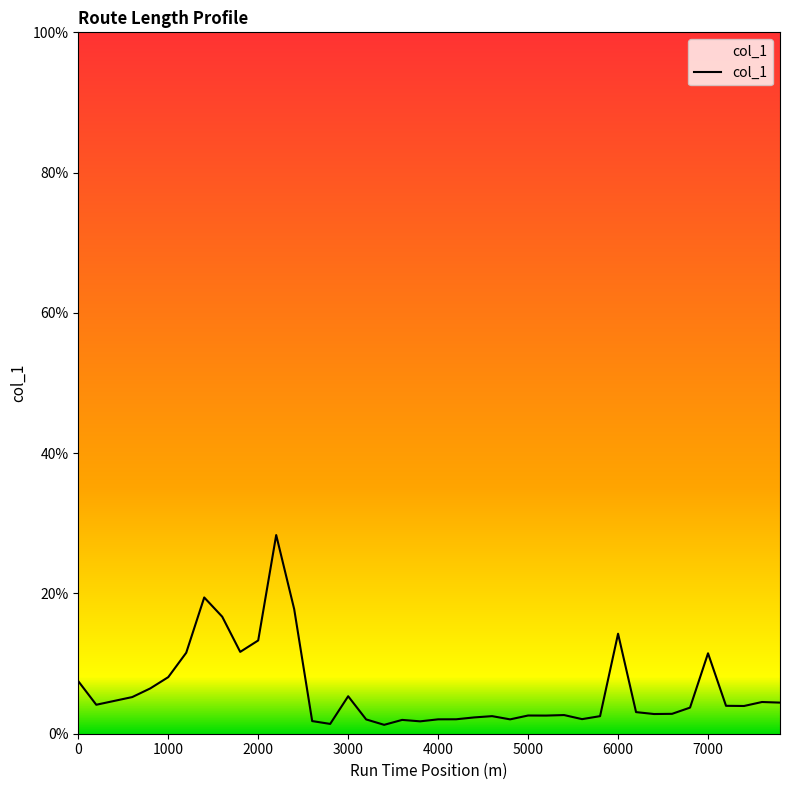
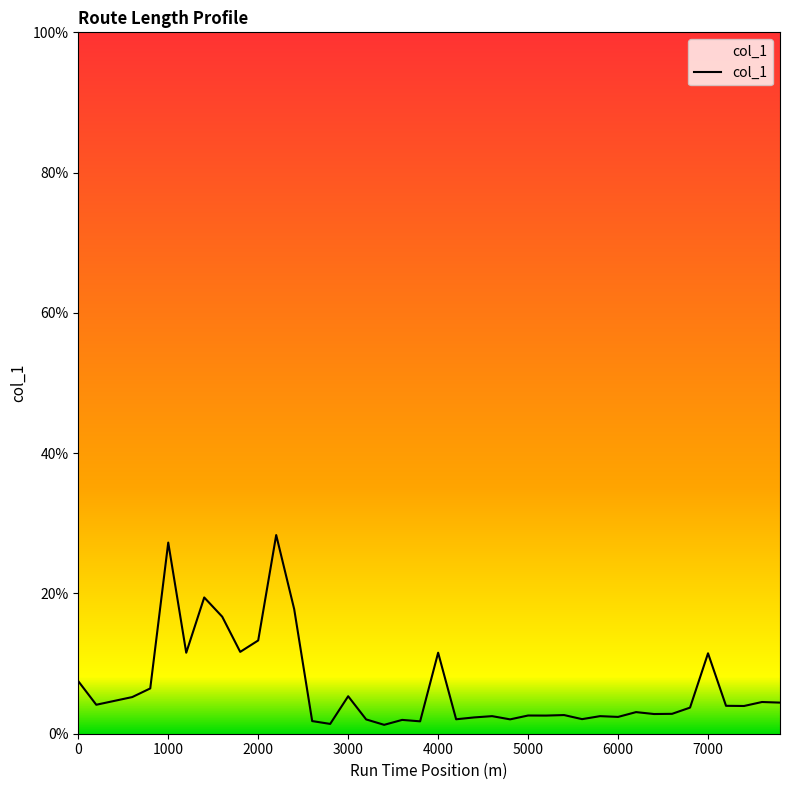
  {
    "0": "7%",
-   "1000": "8%",
+   "1000": "27%",
    "2000": "13%",
    "3000": "5%",
-   "4000": "2%",
+   "4000": "12%",
    "5000": "3%",
-   "6000": "14%",
+   "6000": "2%",
    "7000": "11%"
  }
